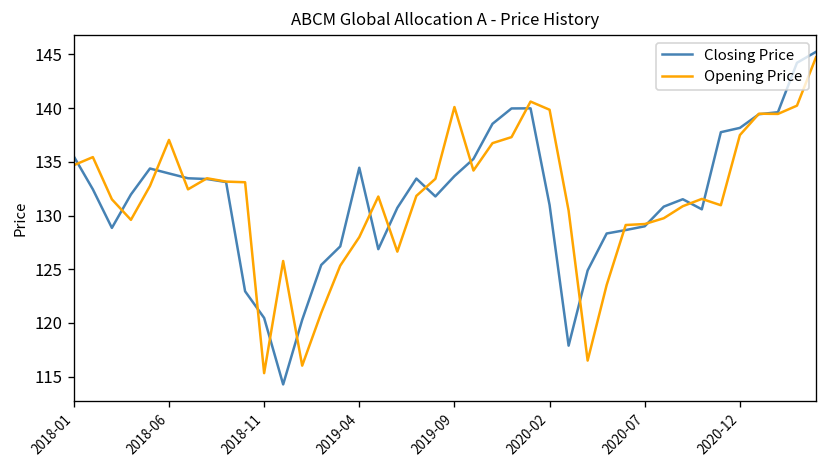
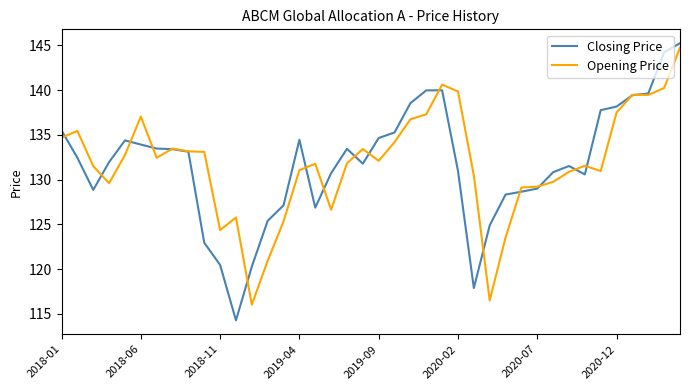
  {
    "Closing Price": {
      "2018-01": 136,
      "2018-06": 134,
      "2018-11": 120,
      "2019-04": 134,
-     "2019-09": 134,
+     "2019-09": 135,
      "2020-02": 131,
      "2020-12": 138
    },
    "Opening Price": {
      "2018-01": 135,
      "2018-06": 137,
-     "2018-11": 115,
-     "2019-04": 128,
-     "2019-09": 140,
+     "2018-11": 124,
+     "2019-04": 131,
+     "2019-09": 132,
      "2020-02": 140,
      "2020-12": 137
    }
  }
